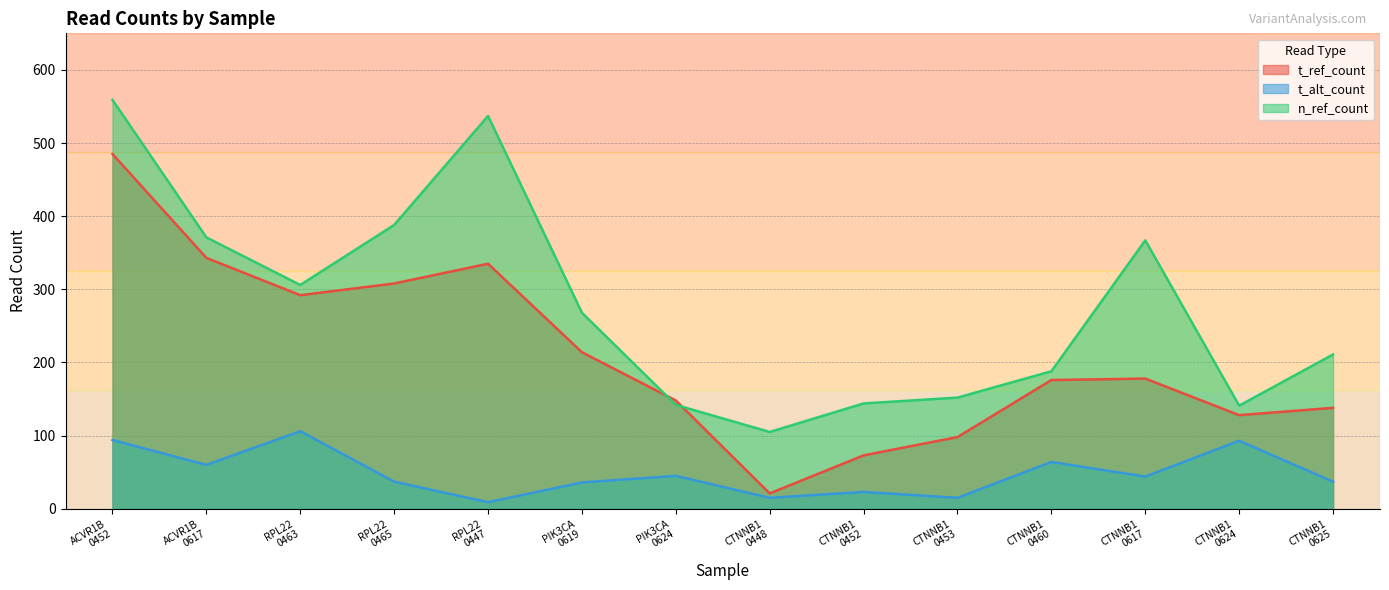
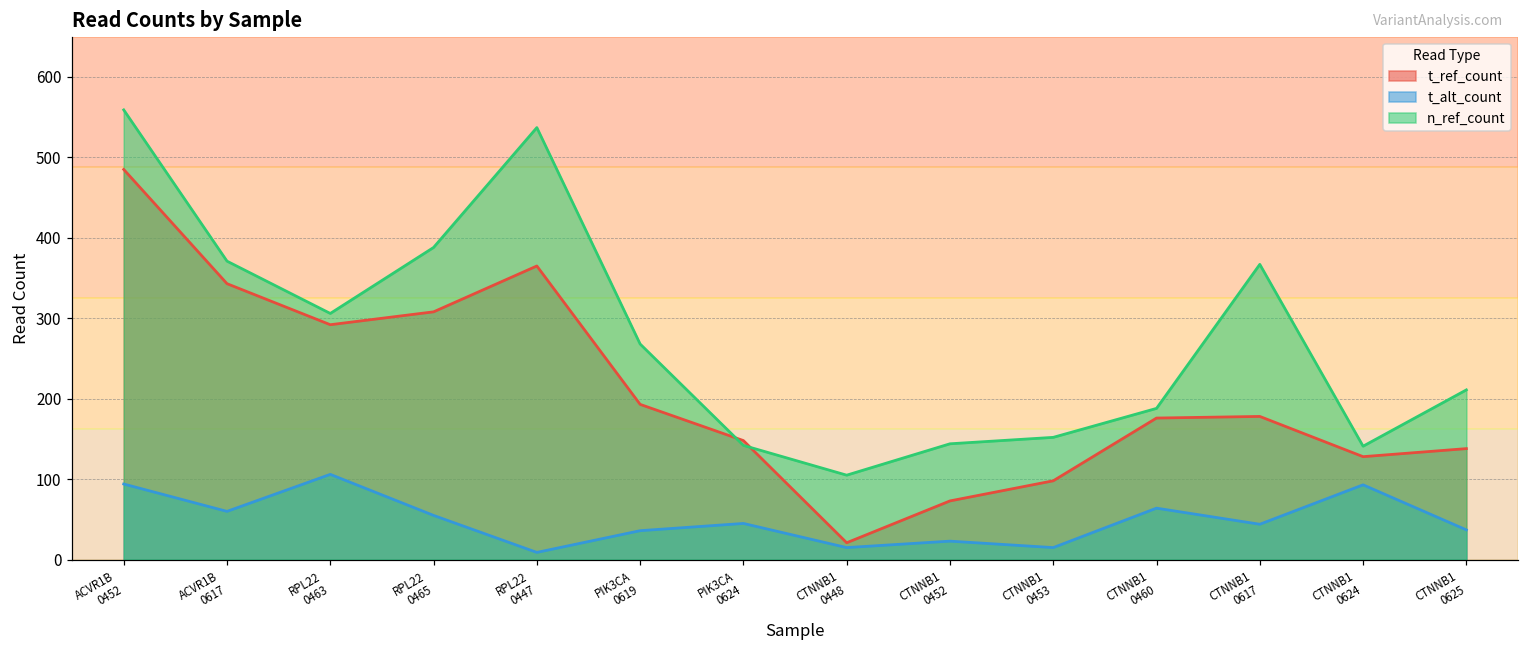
  {
    "t_ref_count": {
      "ACVR1B 0452": 490,
      "ACVR1B 0617": 340,
      "RPL22 0463": 290,
      "RPL22 0465": 310,
-     "RPL22 0447": 340,
-     "PIK3CA 0619": 210,
+     "RPL22 0447": 370,
+     "PIK3CA 0619": 190,
      "PIK3CA 0624": 150,
      "CTNNB1 0448": 20,
      "CTNNB1 0452": 70,
      "CTNNB1 0453": 100,
      "CTNNB1 0460": 180,
      "CTNNB1 0617": 180,
      "CTNNB1 0624": 130,
      "CTNNB1 0625": 140
    },
    "t_alt_count": {
      "ACVR1B 0452": 90,
      "ACVR1B 0617": 60,
      "RPL22 0463": 110,
-     "RPL22 0465": 40,
+     "RPL22 0465": 60,
      "RPL22 0447": 10,
      "PIK3CA 0619": 40,
      "PIK3CA 0624": 50,
      "CTNNB1 0448": 20,
      "CTNNB1 0452": 20,
      "CTNNB1 0453": 20,
      "CTNNB1 0460": 60,
      "CTNNB1 0617": 40,
      "CTNNB1 0624": 90,
      "CTNNB1 0625": 40
    },
    "n_ref_count": {
      "ACVR1B 0452": 560,
      "ACVR1B 0617": 370,
      "RPL22 0463": 310,
      "RPL22 0465": 390,
      "RPL22 0447": 540,
      "PIK3CA 0619": 270,
      "PIK3CA 0624": 140,
      "CTNNB1 0448": 110,
      "CTNNB1 0452": 140,
      "CTNNB1 0453": 150,
      "CTNNB1 0460": 190,
      "CTNNB1 0617": 370,
      "CTNNB1 0624": 140,
      "CTNNB1 0625": 210
    }
  }
